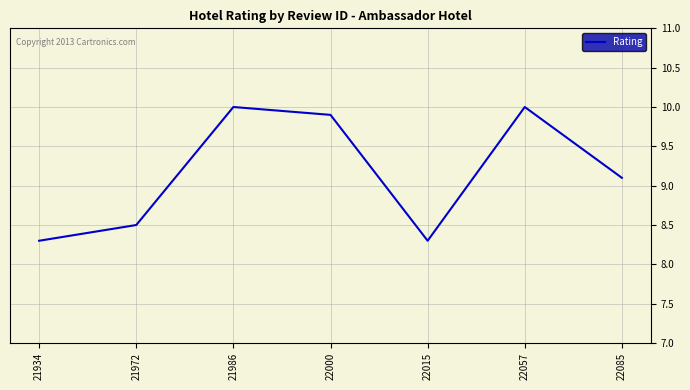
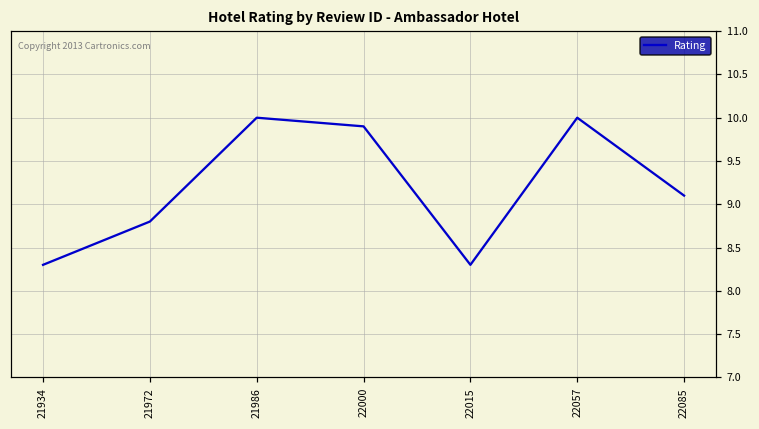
  {
    "21934": 8.3,
-   "21972": 8.5,
+   "21972": 8.8,
    "21986": 10.0,
    "22000": 9.9,
    "22015": 8.3,
    "22057": 10.0,
    "22085": 9.1
  }
